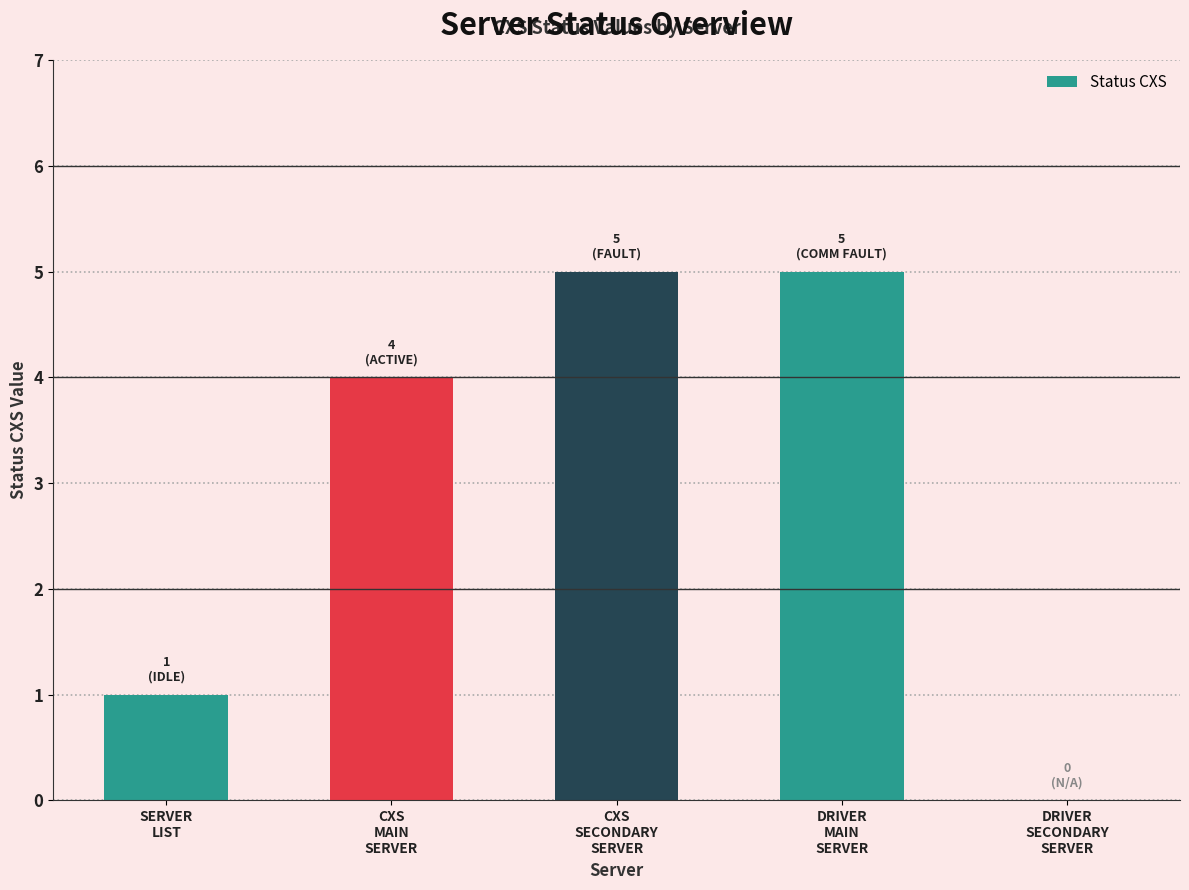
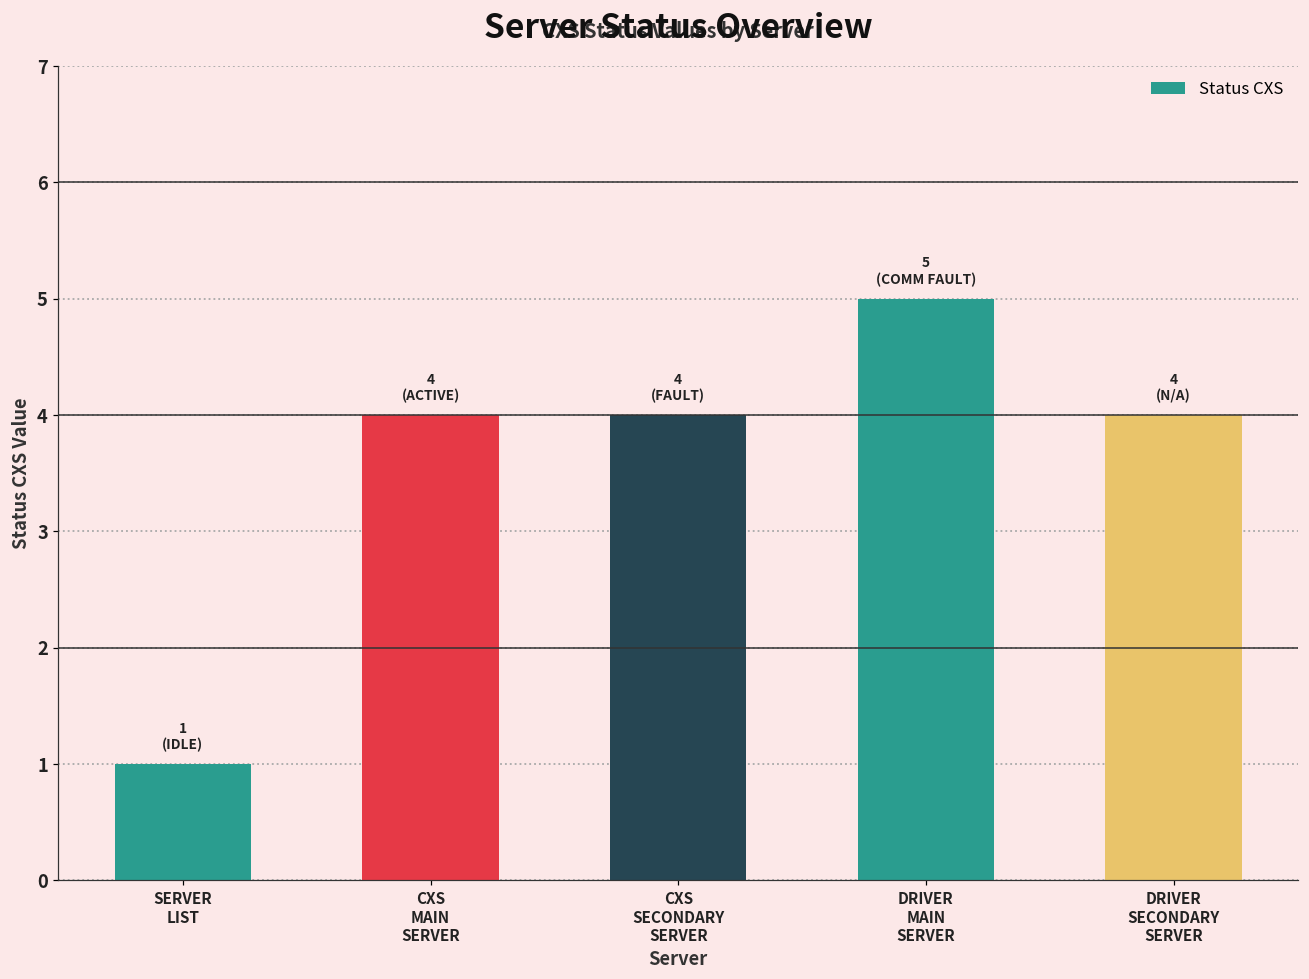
  {
    "SERVER LIST": 1,
    "CXS MAIN SERVER": 4,
-   "CXS SECONDARY SERVER": 5,
+   "CXS SECONDARY SERVER": 4,
    "DRIVER MAIN SERVER": 5,
-   "DRIVER SECONDARY SERVER": 0
+   "DRIVER SECONDARY SERVER": 4
  }
